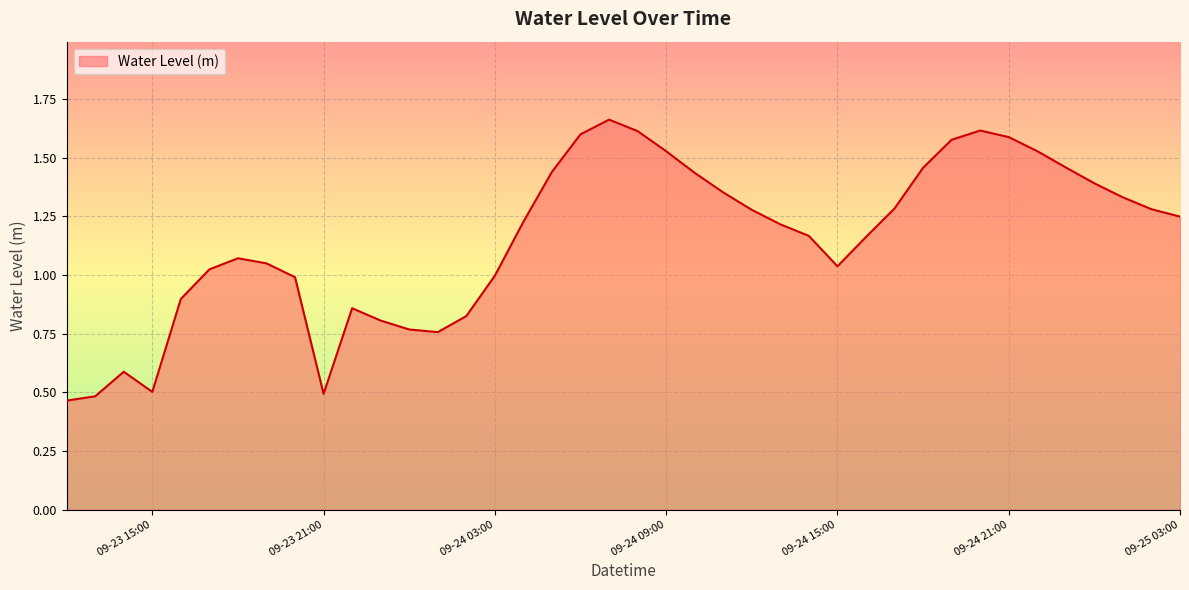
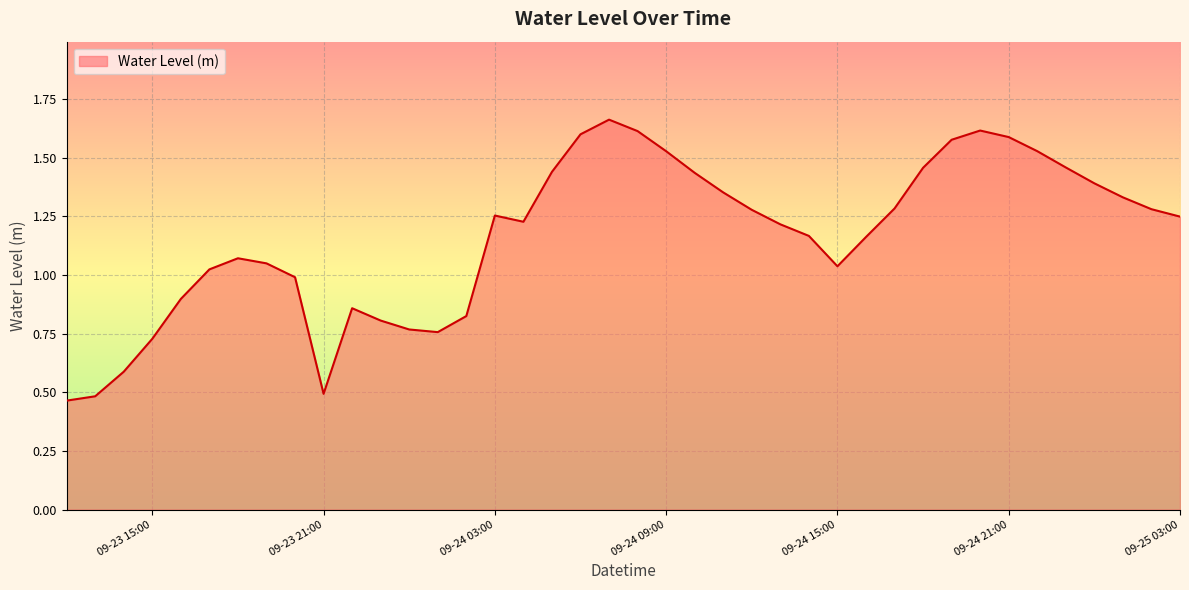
  {
-   "09-23 15:00": 0.50,
+   "09-23 15:00": 0.73,
    "09-23 21:00": 0.49,
-   "09-24 03:00": 1.00,
+   "09-24 03:00": 1.25,
    "09-24 09:00": 1.53,
    "09-24 15:00": 1.04,
    "09-24 21:00": 1.59,
    "09-25 03:00": 1.25
  }
